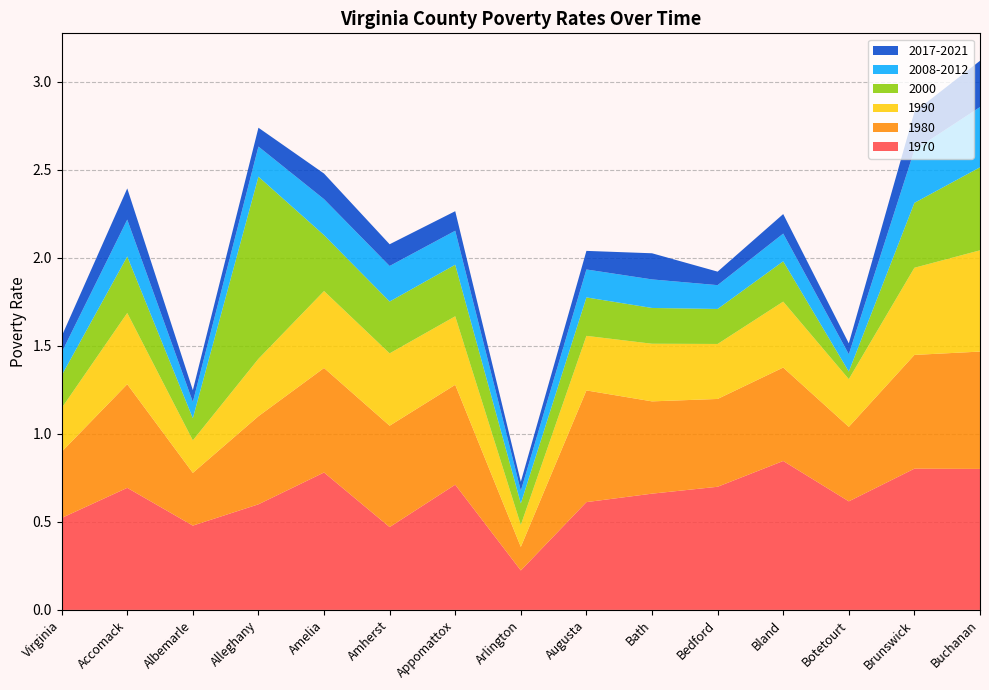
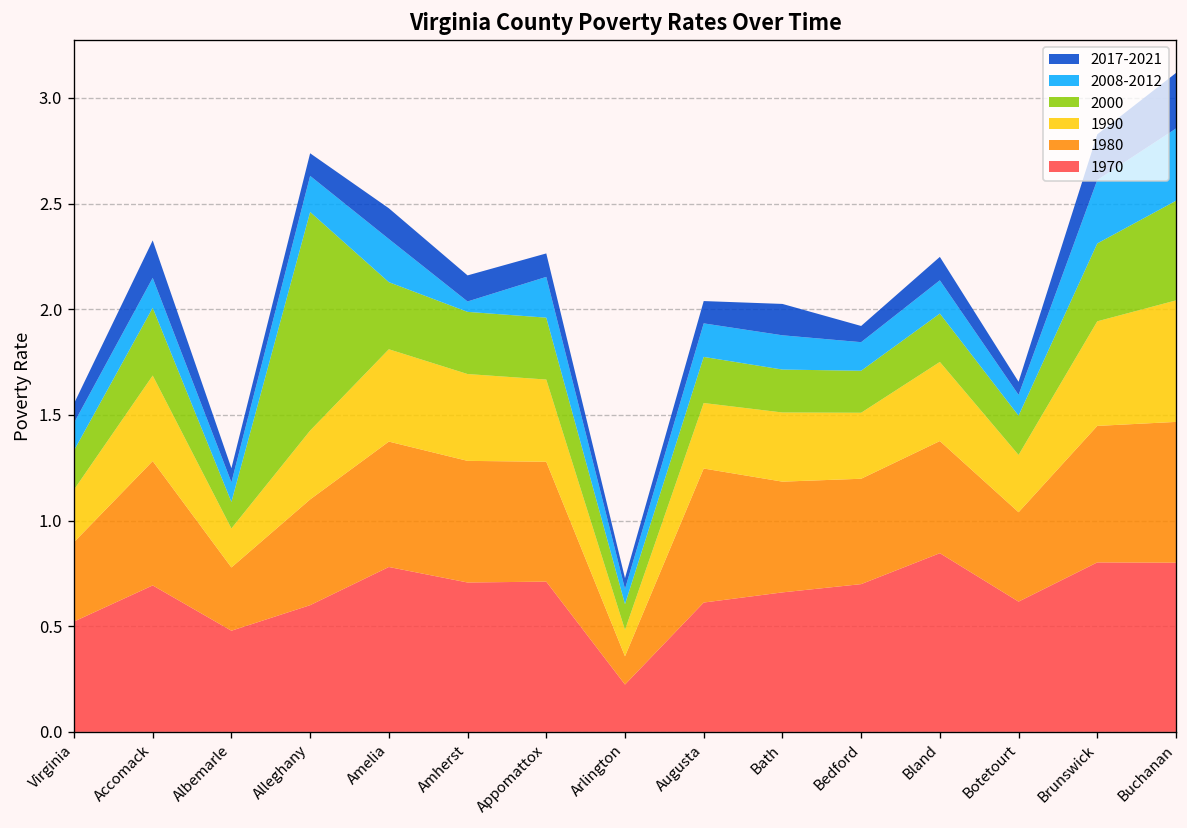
  {
    "1970": {
      "Virginia": 0.52,
      "Accomack": 0.69,
      "Albemarle": 0.48,
      "Alleghany": 0.60,
      "Amelia": 0.78,
-     "Amherst": 0.47,
+     "Amherst": 0.71,
      "Appomattox": 0.71,
      "Arlington": 0.22,
      "Augusta": 0.61,
      "Bath": 0.66,
      "Bedford": 0.70,
      "Bland": 0.85,
      "Botetourt": 0.62,
      "Brunswick": 0.80,
      "Buchanan": 0.80
    },
    "1980": {
      "Virginia": 0.38,
      "Accomack": 0.59,
      "Albemarle": 0.30,
      "Alleghany": 0.50,
      "Amelia": 0.59,
      "Amherst": 0.58,
      "Appomattox": 0.57,
      "Arlington": 0.13,
      "Augusta": 0.63,
      "Bath": 0.52,
      "Bedford": 0.50,
      "Bland": 0.53,
      "Botetourt": 0.42,
      "Brunswick": 0.65,
      "Buchanan": 0.67
    },
    "1990": {
      "Virginia": 0.25,
      "Accomack": 0.40,
      "Albemarle": 0.18,
      "Alleghany": 0.33,
      "Amelia": 0.44,
      "Amherst": 0.41,
      "Appomattox": 0.39,
      "Arlington": 0.12,
      "Augusta": 0.31,
      "Bath": 0.33,
      "Bedford": 0.31,
      "Bland": 0.37,
      "Botetourt": 0.27,
      "Brunswick": 0.49,
      "Buchanan": 0.58
    },
    "2000": {
      "Virginia": 0.19,
      "Accomack": 0.32,
      "Albemarle": 0.13,
      "Alleghany": 1.03,
      "Amelia": 0.32,
      "Amherst": 0.29,
      "Appomattox": 0.29,
      "Arlington": 0.12,
      "Augusta": 0.22,
      "Bath": 0.20,
      "Bedford": 0.20,
      "Bland": 0.23,
-     "Botetourt": 0.04,
+     "Botetourt": 0.19,
      "Brunswick": 0.37,
      "Buchanan": 0.47
    },
    "2008-2012": {
      "Virginia": 0.13,
-     "Accomack": 0.21,
+     "Accomack": 0.14,
      "Albemarle": 0.09,
      "Alleghany": 0.17,
      "Amelia": 0.20,
-     "Amherst": 0.20,
+     "Amherst": 0.05,
      "Appomattox": 0.19,
      "Arlington": 0.07,
      "Augusta": 0.16,
      "Bath": 0.16,
      "Bedford": 0.14,
      "Bland": 0.16,
      "Botetourt": 0.10,
      "Buchanan": 0.34
    },
    "2017-2021": {
      "Virginia": 0.09,
      "Accomack": 0.18,
      "Albemarle": 0.07,
      "Alleghany": 0.11,
      "Amelia": 0.15,
      "Amherst": 0.12,
      "Appomattox": 0.11,
      "Arlington": 0.05,
      "Augusta": 0.11,
      "Bath": 0.15,
      "Bedford": 0.08,
      "Bland": 0.11,
      "Botetourt": 0.06,
      "Buchanan": 0.26
    }
  }
